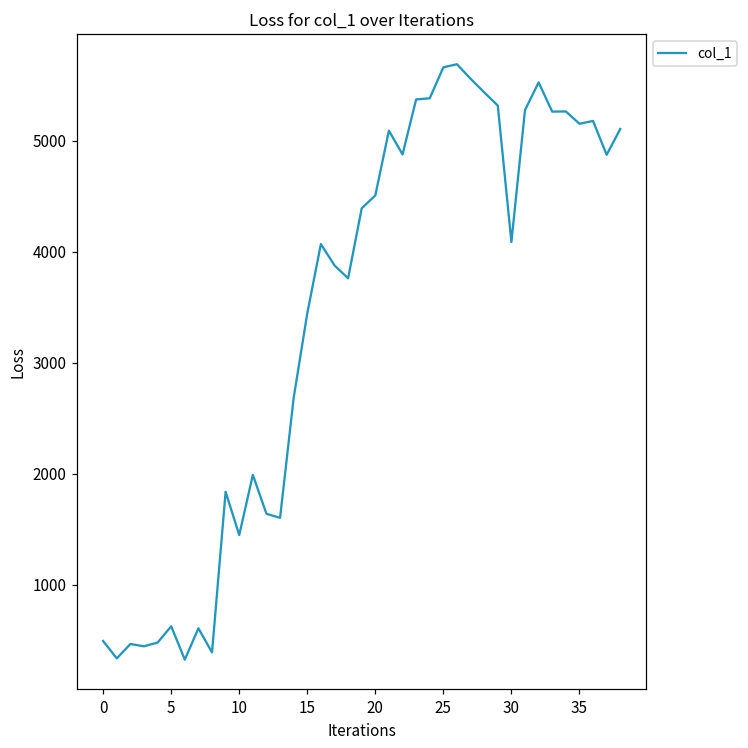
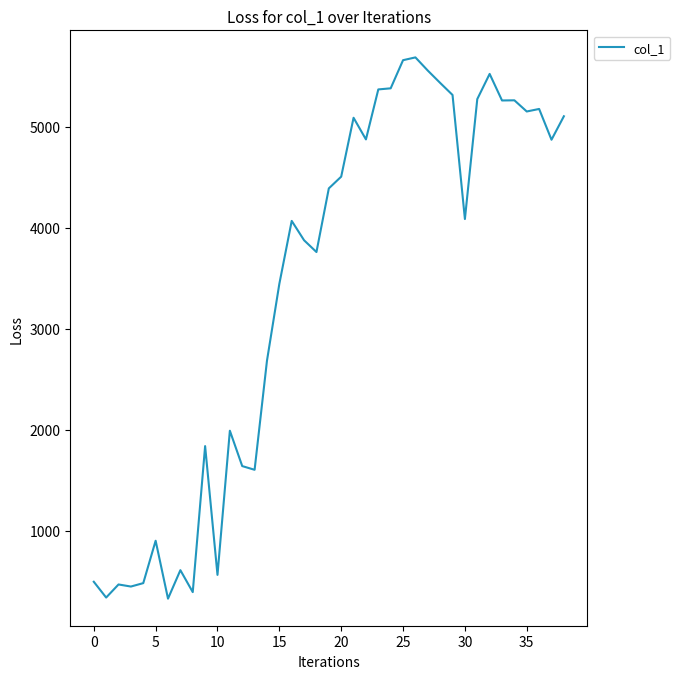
  {
    "0": 490,
-   "5": 630,
-   "10": 1450,
+   "5": 900,
+   "10": 560,
    "15": 3440,
    "20": 4510,
    "25": 5660,
    "30": 4090,
    "35": 5150
  }
